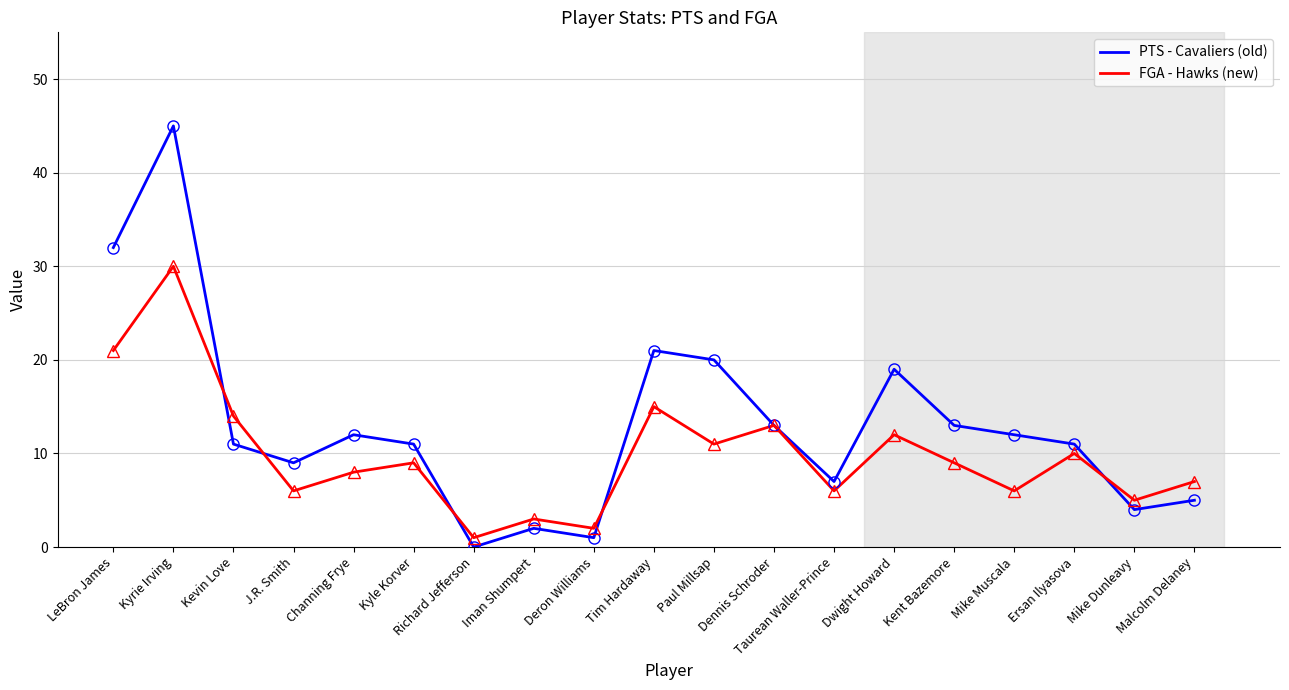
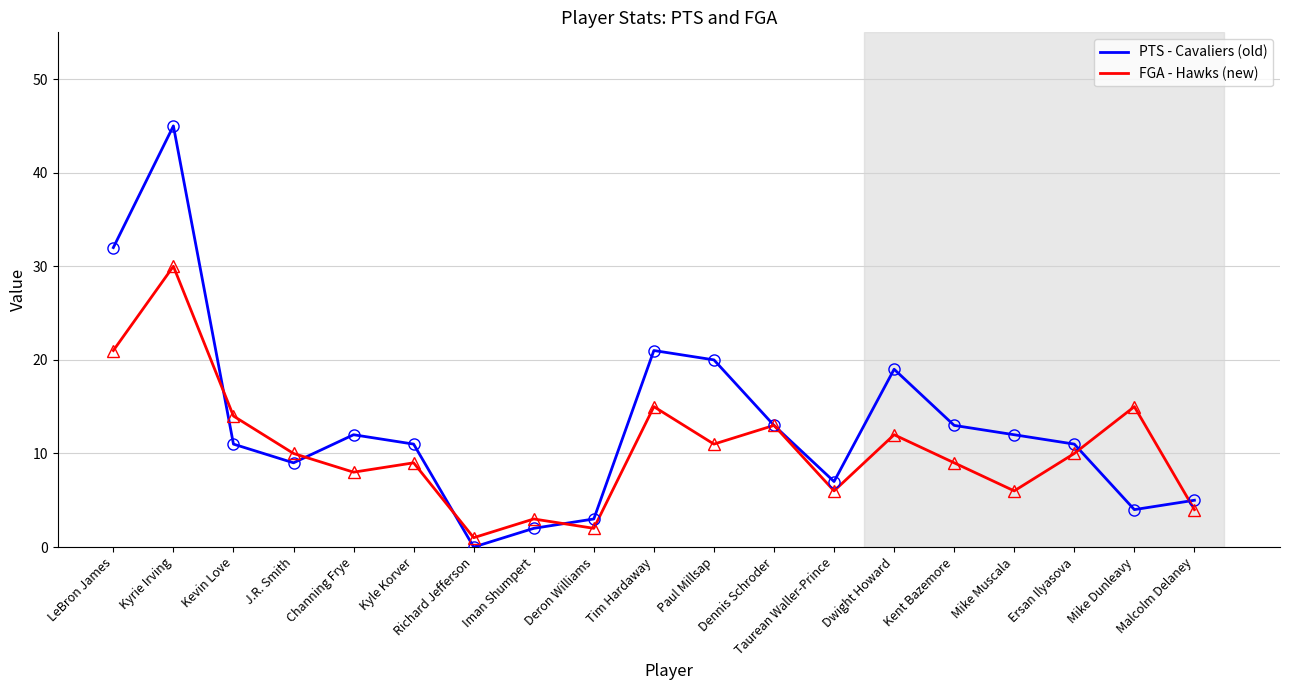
  {
    "PTS - Cavaliers (old)": {
      "LeBron James": 32,
      "Kyrie Irving": 45,
      "Kevin Love": 11,
      "J.R. Smith": 9,
      "Channing Frye": 12,
      "Kyle Korver": 11,
      "Richard Jefferson": 0,
      "Iman Shumpert": 2,
-     "Deron Williams": 1,
+     "Deron Williams": 3,
      "Tim Hardaway": 21,
      "Paul Millsap": 20,
      "Taurean Waller-Prince": 7,
      "Dwight Howard": 19,
      "Kent Bazemore": 13,
      "Mike Muscala": 12,
      "Ersan Ilyasova": 11,
      "Mike Dunleavy": 4,
      "Malcolm Delaney": 5
    },
    "FGA - Hawks (new)": {
      "LeBron James": 21,
      "Kyrie Irving": 30,
      "Kevin Love": 14,
-     "J.R. Smith": 6,
+     "J.R. Smith": 10,
      "Channing Frye": 8,
      "Kyle Korver": 9,
      "Richard Jefferson": 1,
      "Iman Shumpert": 3,
      "Deron Williams": 2,
      "Tim Hardaway": 15,
      "Paul Millsap": 11,
      "Taurean Waller-Prince": 6,
      "Dwight Howard": 12,
      "Kent Bazemore": 9,
      "Mike Muscala": 6,
      "Ersan Ilyasova": 10,
-     "Mike Dunleavy": 5,
-     "Malcolm Delaney": 7
+     "Mike Dunleavy": 15,
+     "Malcolm Delaney": 4
    }
  }
